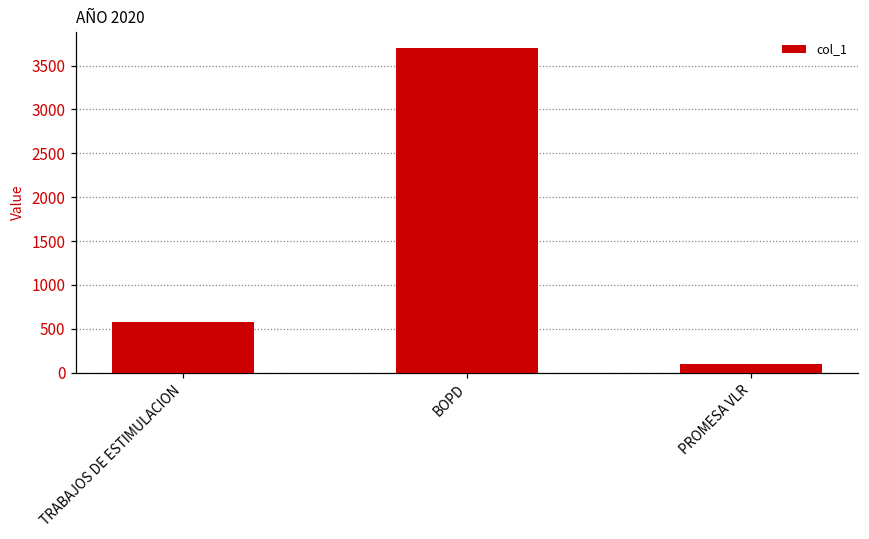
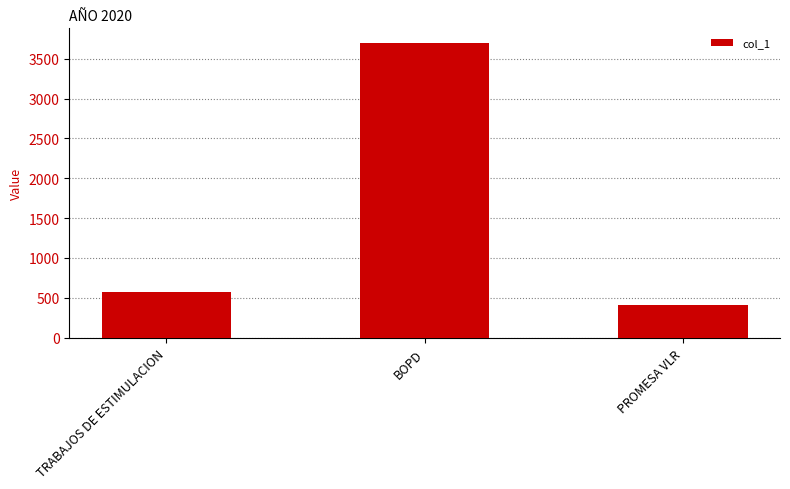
  {
    "TRABAJOS DE ESTIMULACION": 600,
    "BOPD": 3700,
-   "PROMESA VLR": 100
+   "PROMESA VLR": 400
  }
